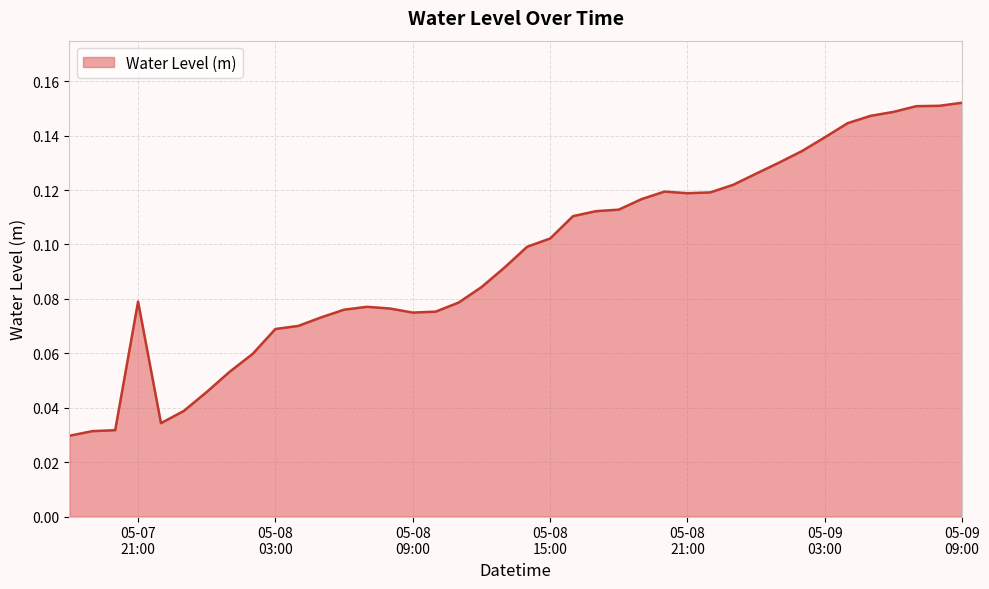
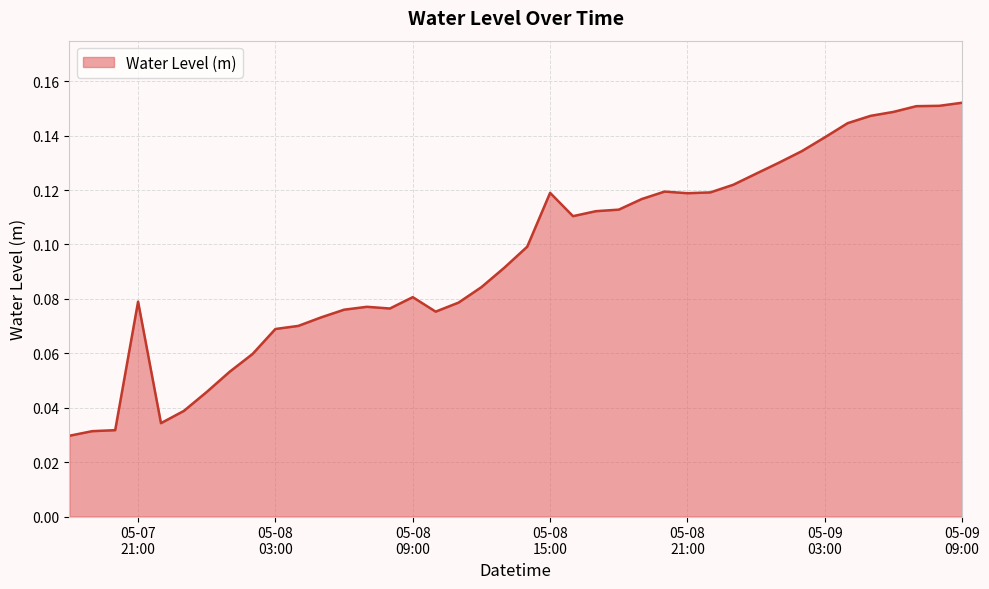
  {
    "05-07 21:00": 0.079,
    "05-08 03:00": 0.069,
-   "05-08 09:00": 0.075,
-   "05-08 15:00": 0.102,
+   "05-08 09:00": 0.081,
+   "05-08 15:00": 0.119,
    "05-08 21:00": 0.119,
    "05-09 03:00": 0.139,
    "05-09 09:00": 0.152
  }
